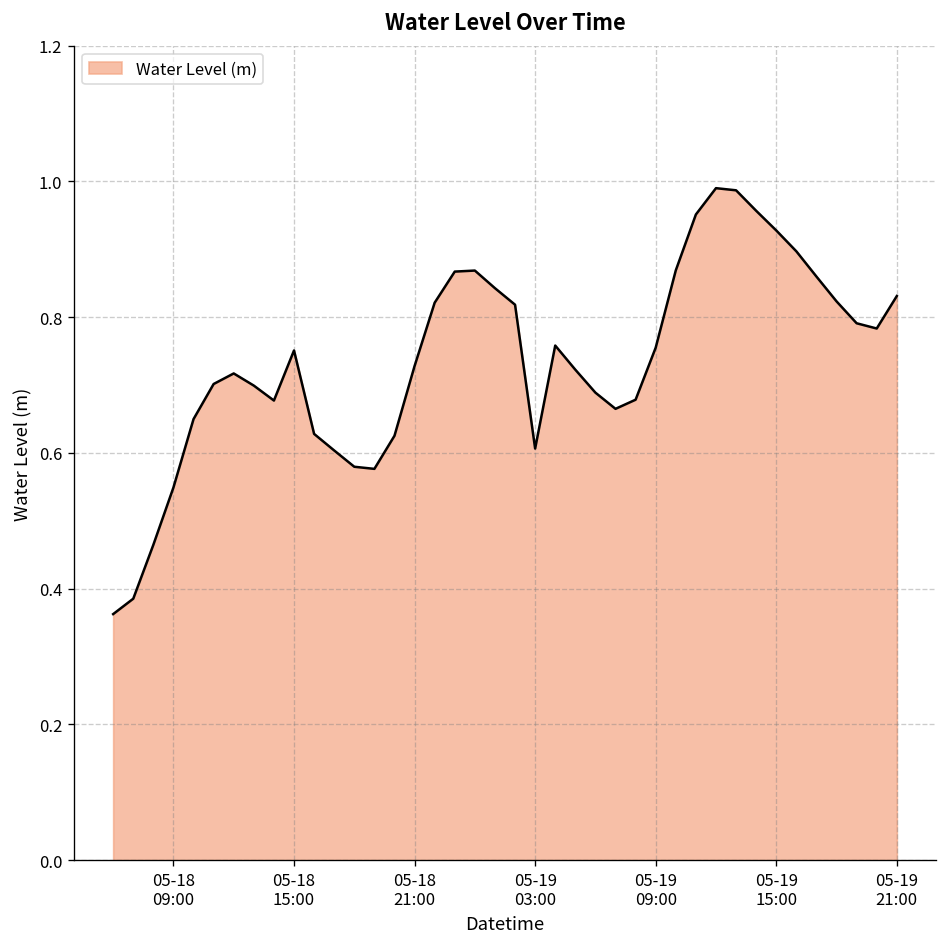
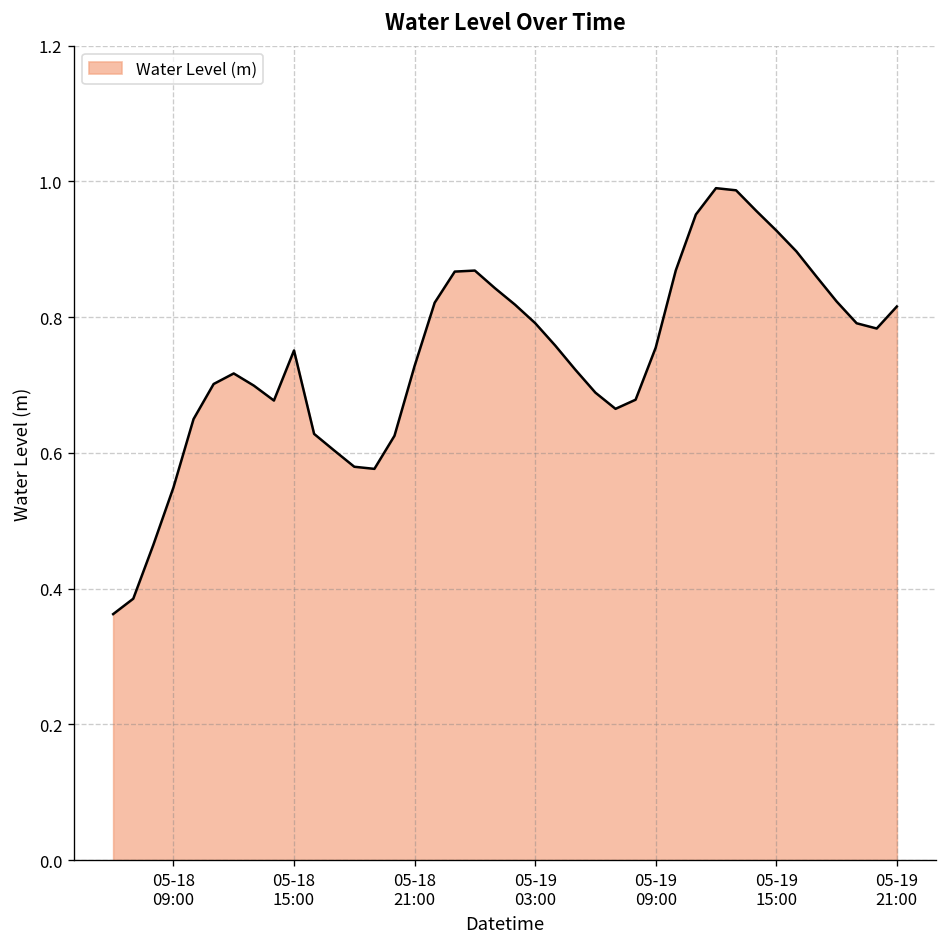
  {
    "05-18 09:00": 0.55,
    "05-18 15:00": 0.75,
    "05-18 21:00": 0.73,
-   "05-19 03:00": 0.61,
+   "05-19 03:00": 0.79,
    "05-19 09:00": 0.76,
    "05-19 15:00": 0.93,
-   "05-19 21:00": 0.83
+   "05-19 21:00": 0.82
  }
